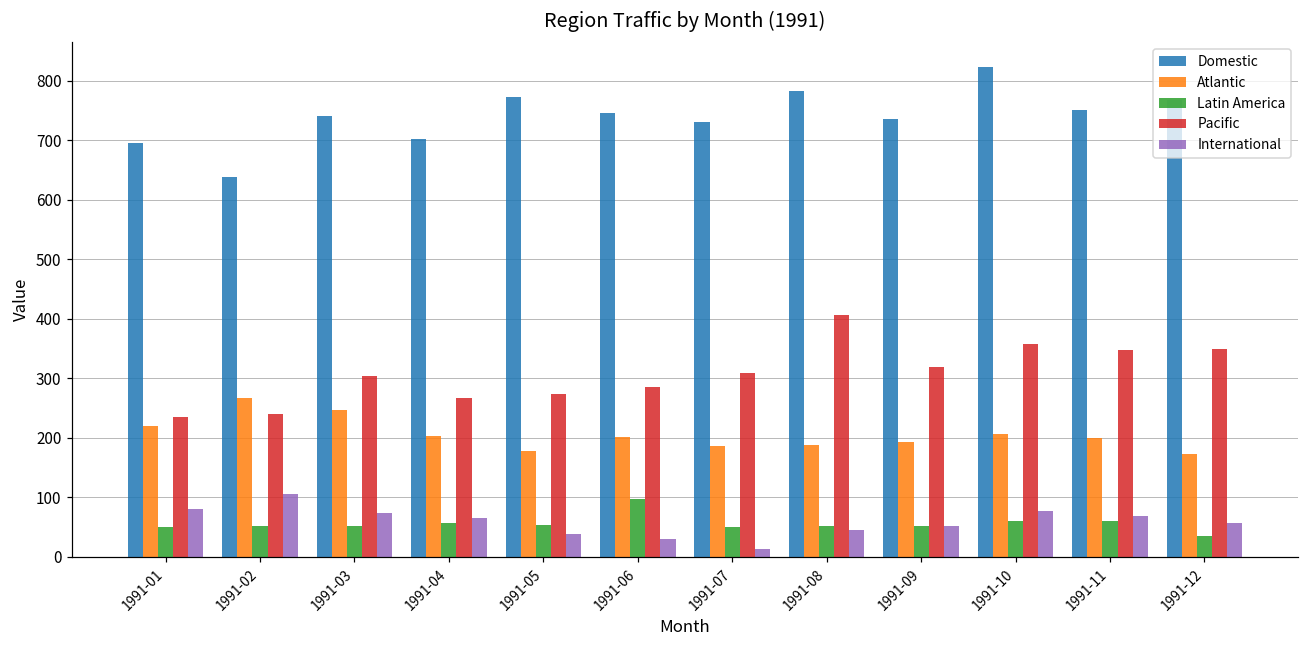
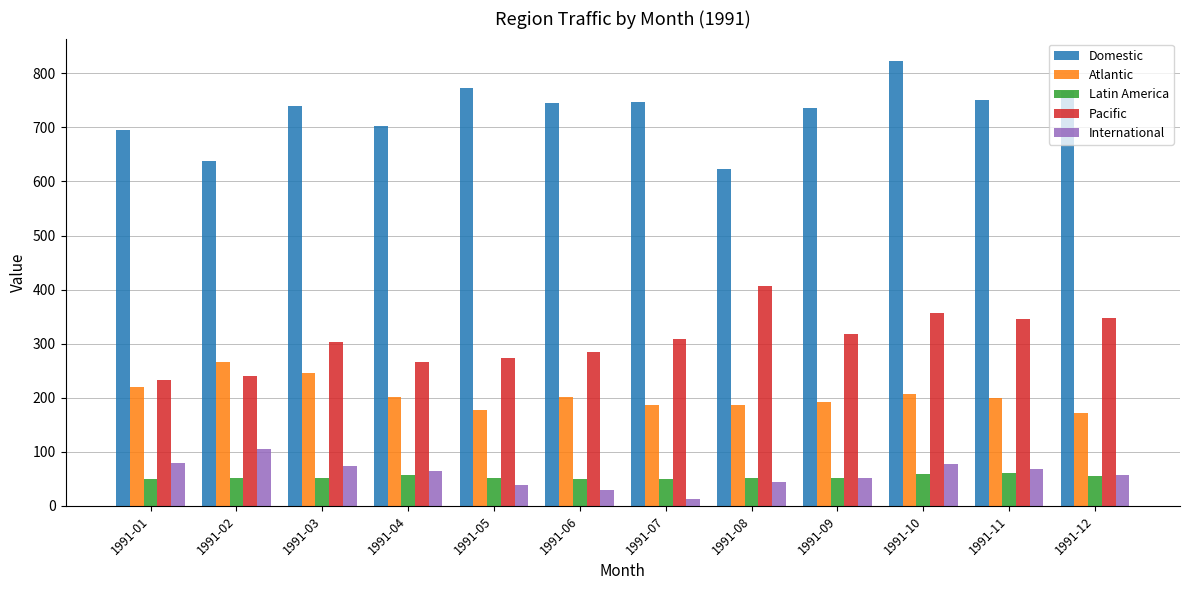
  {
    "Domestic": {
      "1991-01": 700,
      "1991-02": 640,
      "1991-03": 740,
      "1991-04": 700,
      "1991-05": 770,
      "1991-06": 740,
-     "1991-07": 730,
-     "1991-08": 780,
+     "1991-07": 750,
+     "1991-08": 620,
      "1991-09": 740,
      "1991-10": 820,
      "1991-11": 750
    },
    "Atlantic": {
      "1991-01": 220,
      "1991-02": 270,
      "1991-03": 250,
      "1991-04": 200,
      "1991-05": 180,
      "1991-06": 200,
      "1991-07": 190,
      "1991-08": 190,
      "1991-09": 190,
      "1991-10": 210,
      "1991-11": 200,
      "1991-12": 170
    },
    "Latin America": {
      "1991-01": 50,
      "1991-02": 50,
      "1991-03": 50,
      "1991-04": 60,
      "1991-05": 50,
-     "1991-06": 100,
+     "1991-06": 50,
      "1991-07": 50,
      "1991-08": 50,
      "1991-09": 50,
      "1991-10": 60,
      "1991-11": 60,
-     "1991-12": 30
+     "1991-12": 60
    },
    "Pacific": {
      "1991-01": 230,
      "1991-02": 240,
      "1991-03": 300,
      "1991-04": 270,
      "1991-05": 270,
      "1991-06": 290,
      "1991-07": 310,
      "1991-08": 410,
      "1991-09": 320,
      "1991-10": 360,
      "1991-11": 350,
      "1991-12": 350
    },
    "International": {
      "1991-01": 80,
      "1991-02": 110,
      "1991-03": 70,
      "1991-04": 60,
      "1991-05": 40,
      "1991-06": 30,
      "1991-07": 10,
      "1991-08": 40,
      "1991-09": 50,
      "1991-10": 80,
      "1991-11": 70,
      "1991-12": 60
    }
  }
